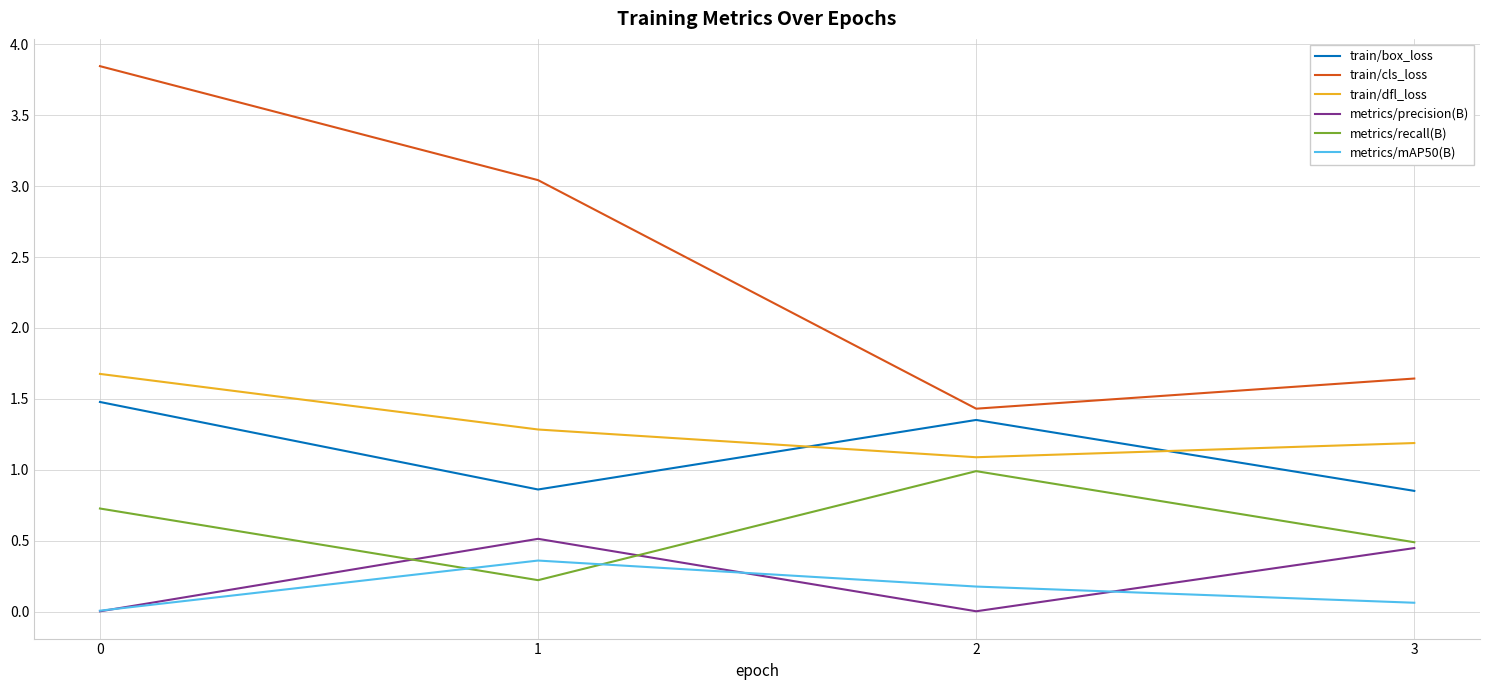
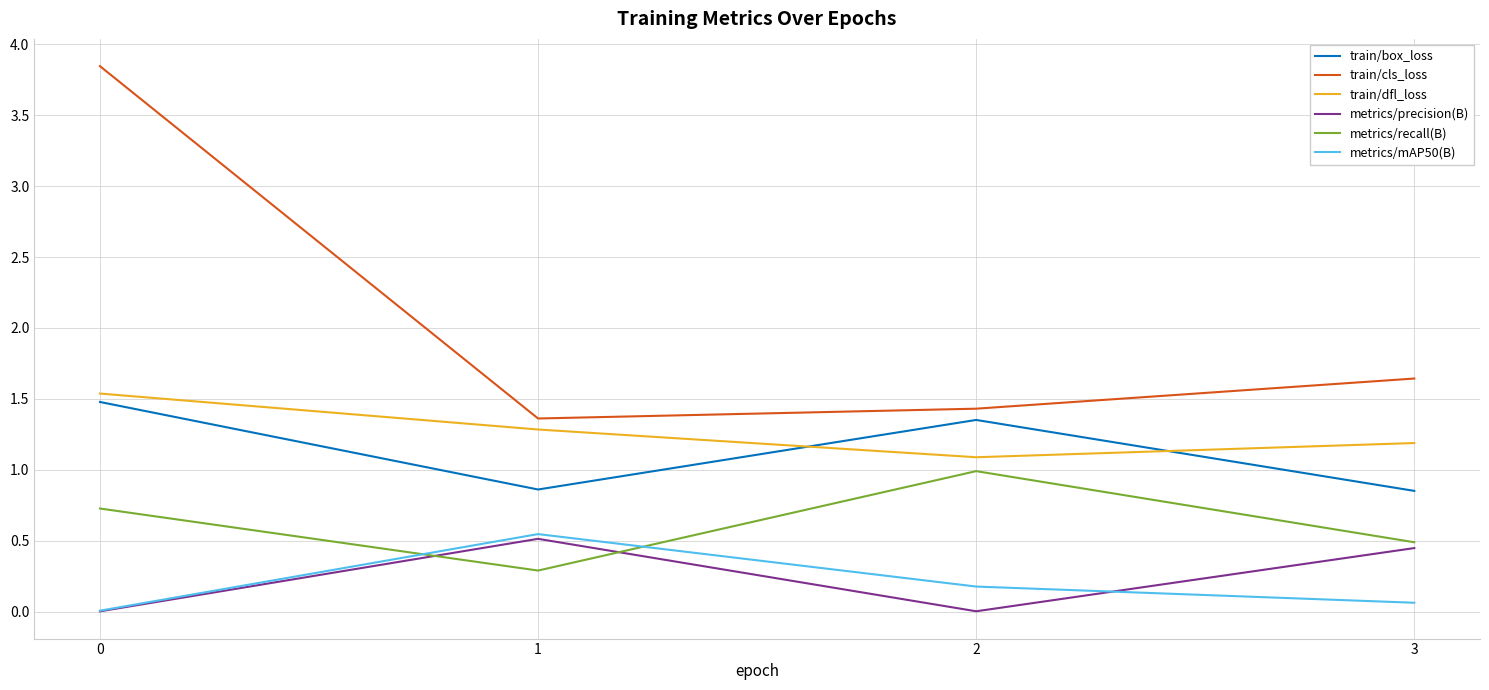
  {
    "train/box_loss": {
      "0": 1.48,
      "1": 0.86,
      "2": 1.35,
      "3": 0.85
    },
    "train/cls_loss": {
      "0": 3.85,
-     "1": 3.04,
+     "1": 1.36,
      "2": 1.43,
      "3": 1.64
    },
    "train/dfl_loss": {
-     "0": 1.68,
+     "0": 1.54,
      "1": 1.28,
      "2": 1.09,
      "3": 1.19
    },
    "metrics/precision(B)": {
      "1": 0.51,
      "2": 0.00,
      "3": 0.45
    },
    "metrics/recall(B)": {
      "0": 0.73,
-     "1": 0.22,
+     "1": 0.29,
      "2": 0.99,
      "3": 0.49
    },
    "metrics/mAP50(B)": {
-     "1": 0.36,
+     "1": 0.55,
      "2": 0.18,
      "3": 0.06
    }
  }
